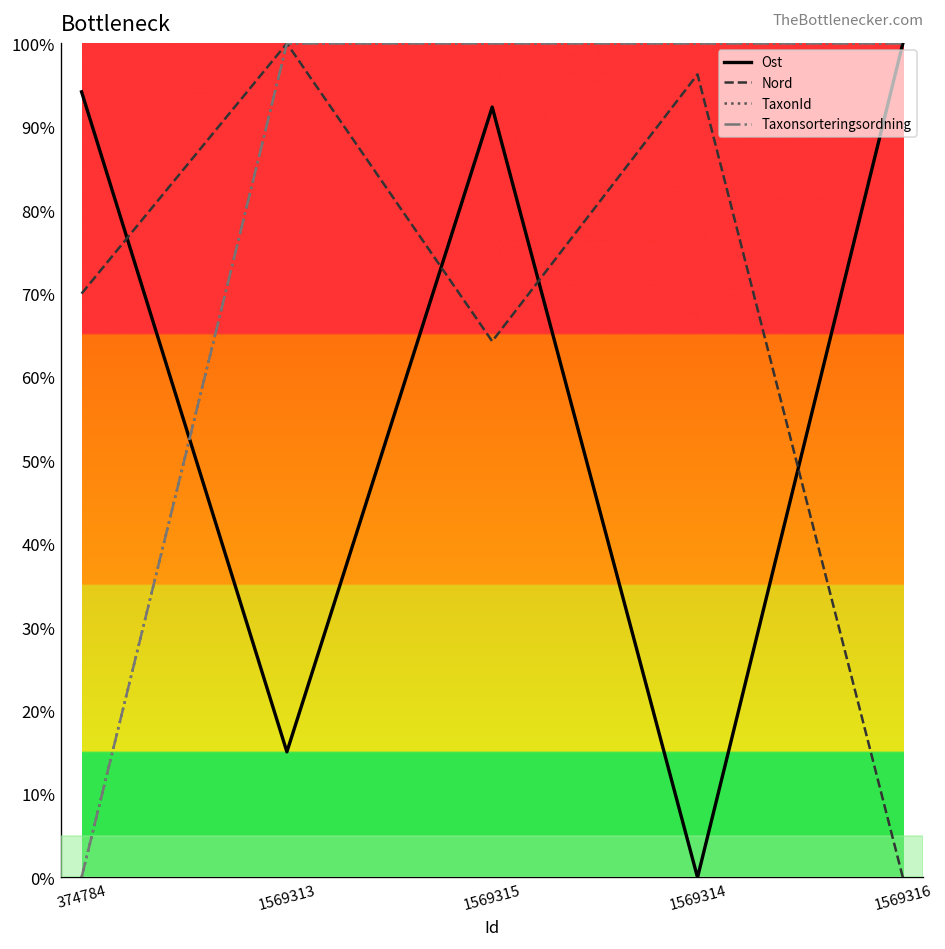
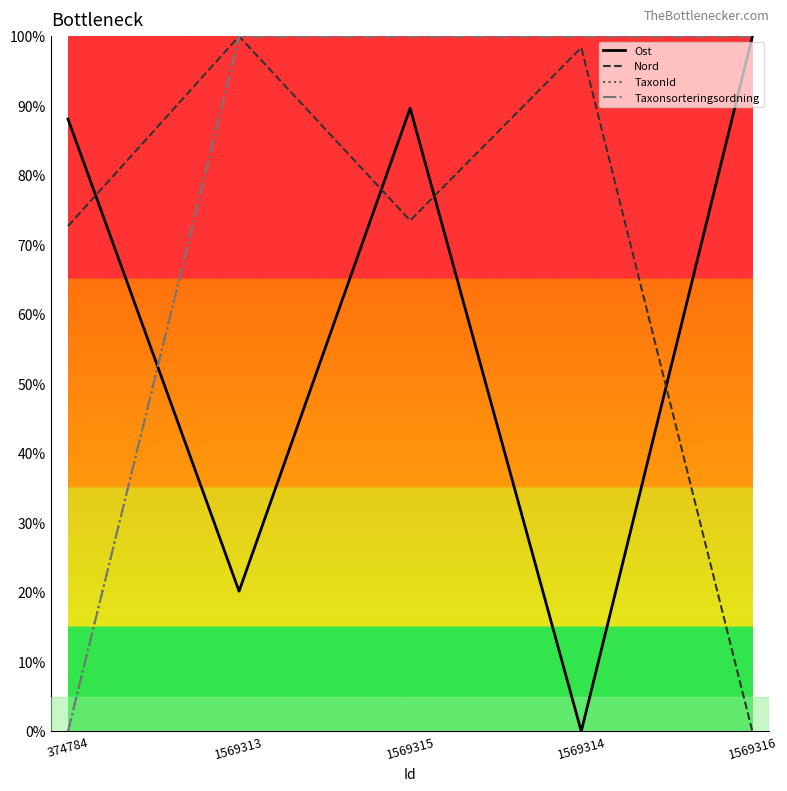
  {
    "Ost": {
-     "374784": "94%",
-     "1569313": "15%",
-     "1569315": "92%"
+     "374784": "88%",
+     "1569313": "20%",
+     "1569315": "90%"
    },
    "Nord": {
-     "374784": "70%",
-     "1569315": "64%",
-     "1569314": "96%"
+     "374784": "73%",
+     "1569315": "74%",
+     "1569314": "98%"
    },
    "Taxonsorteringsordning": {
      "1569315": "100%",
      "1569314": "100%"
    }
  }
